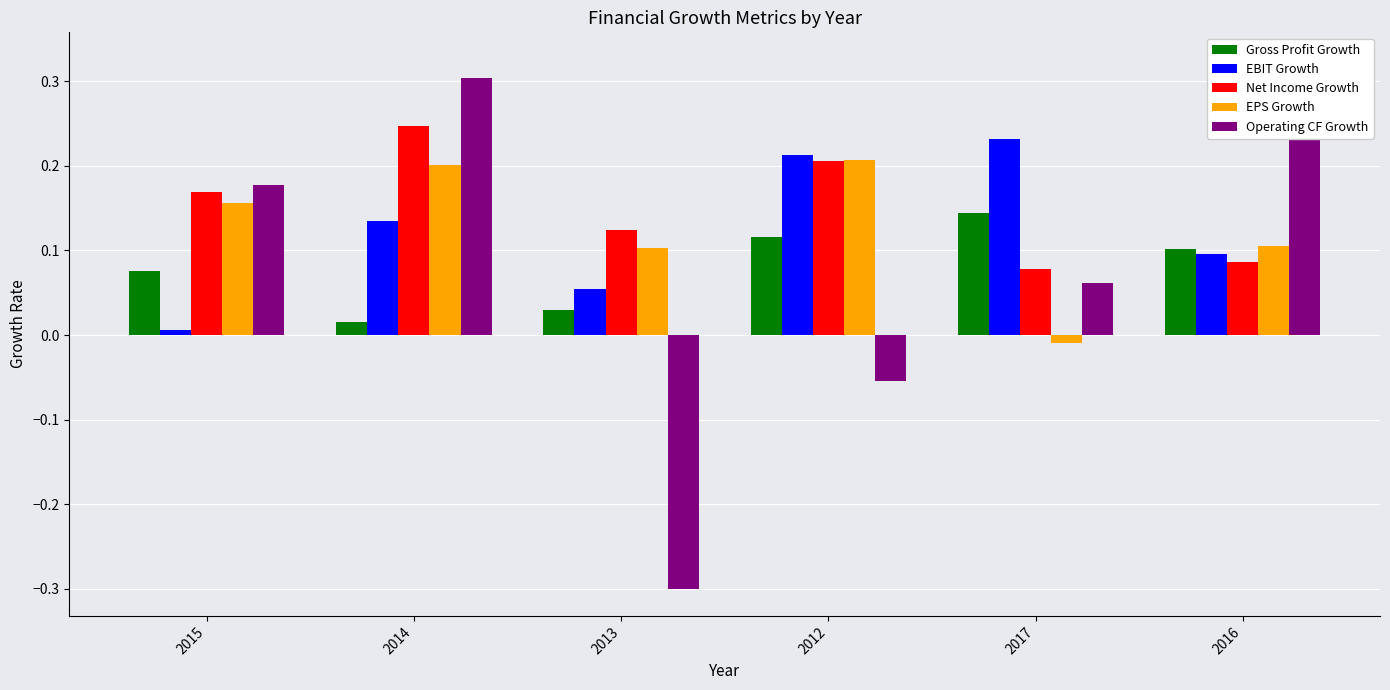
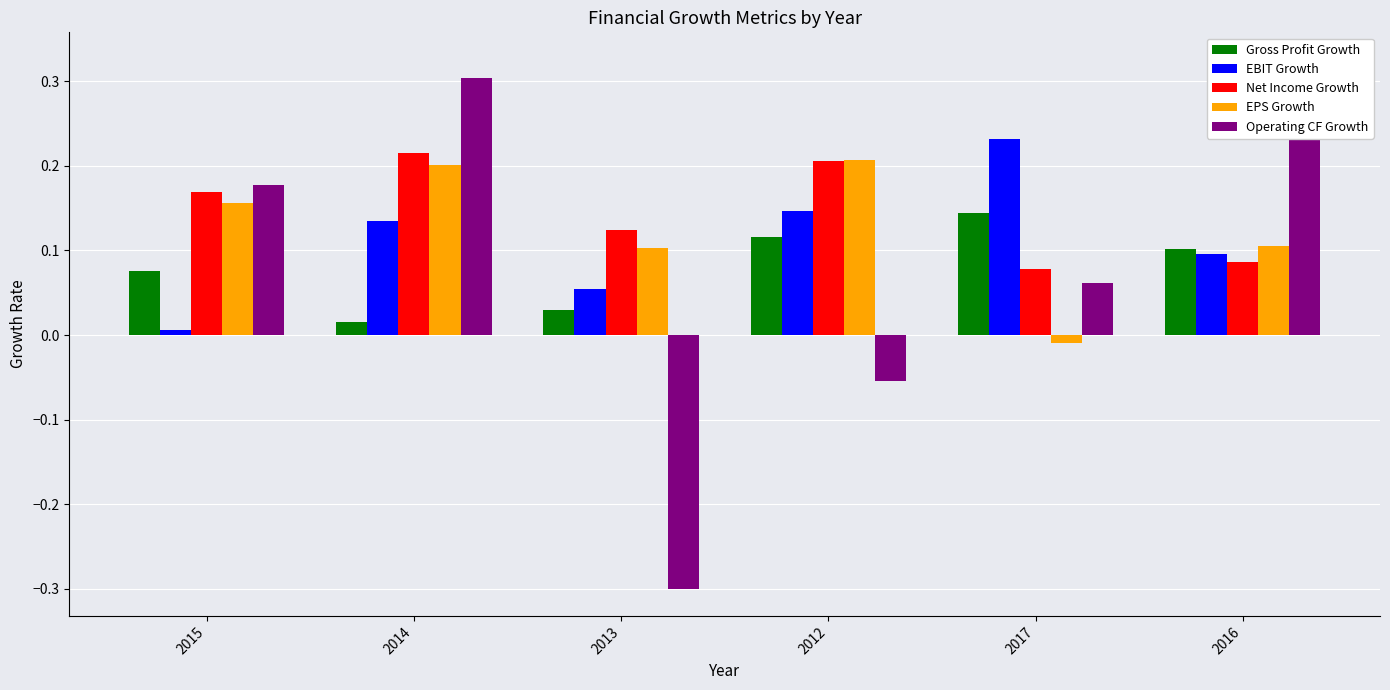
  {
    "Gross Profit Growth": {
      "2015": 0.08,
      "2014": 0.02,
      "2013": 0.03,
      "2012": 0.12,
      "2017": 0.14,
      "2016": 0.10
    },
    "EBIT Growth": {
      "2015": 0.01,
      "2014": 0.14,
      "2013": 0.05,
-     "2012": 0.21,
+     "2012": 0.15,
      "2017": 0.23,
      "2016": 0.10
    },
    "Net Income Growth": {
      "2015": 0.17,
-     "2014": 0.25,
+     "2014": 0.21,
      "2013": 0.12,
      "2012": 0.21,
      "2017": 0.08,
      "2016": 0.09
    },
    "EPS Growth": {
      "2015": 0.16,
      "2014": 0.20,
      "2013": 0.10,
      "2012": 0.21,
      "2017": -0.01,
      "2016": 0.11
    },
    "Operating CF Growth": {
      "2015": 0.18,
      "2014": 0.30,
      "2013": -0.30,
      "2012": -0.05,
      "2017": 0.06
    }
  }
